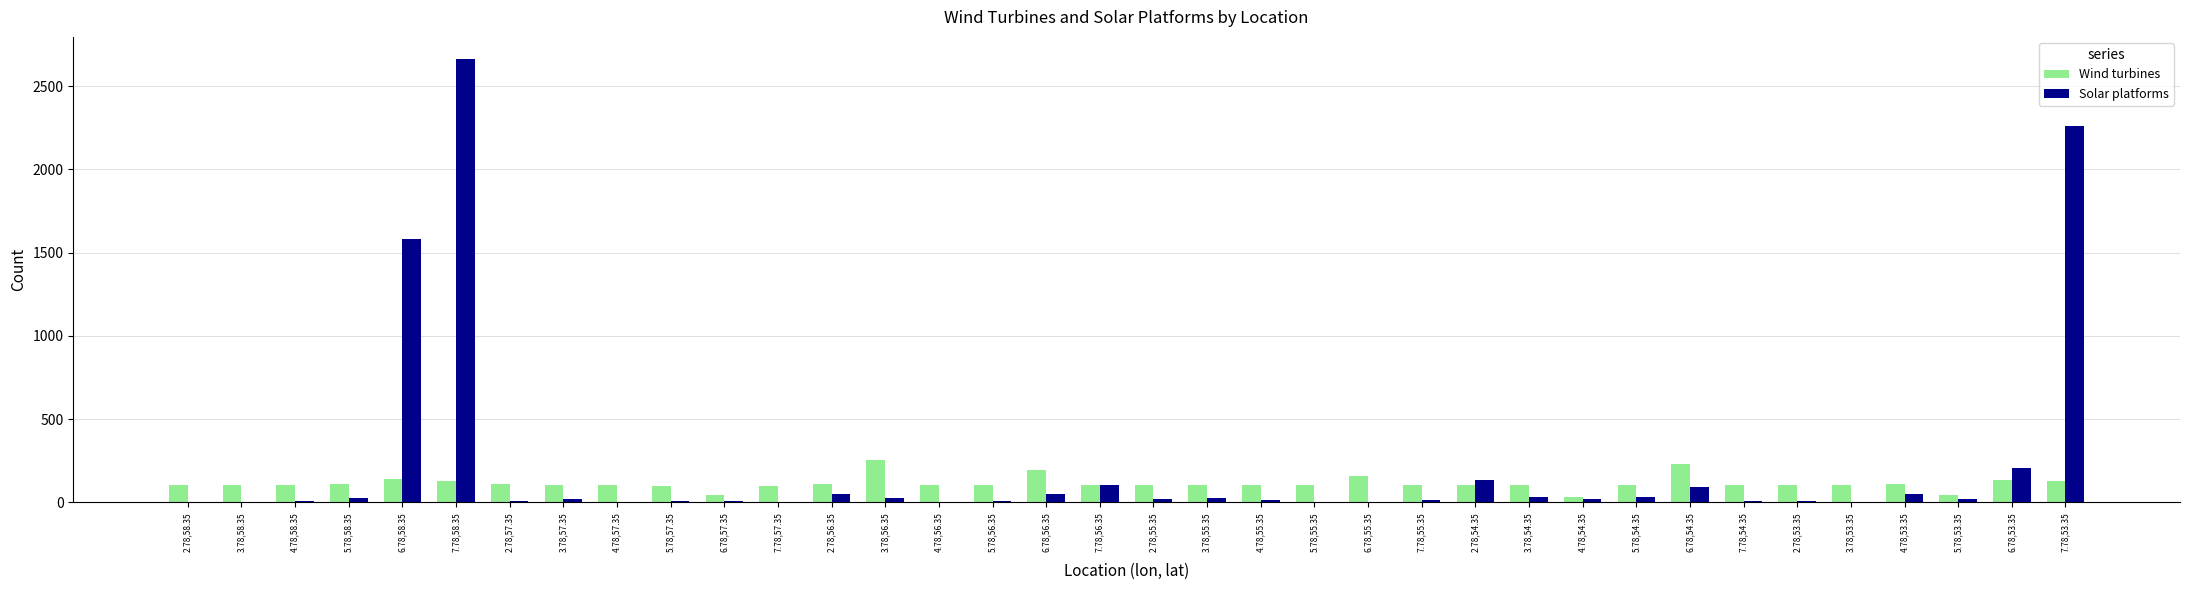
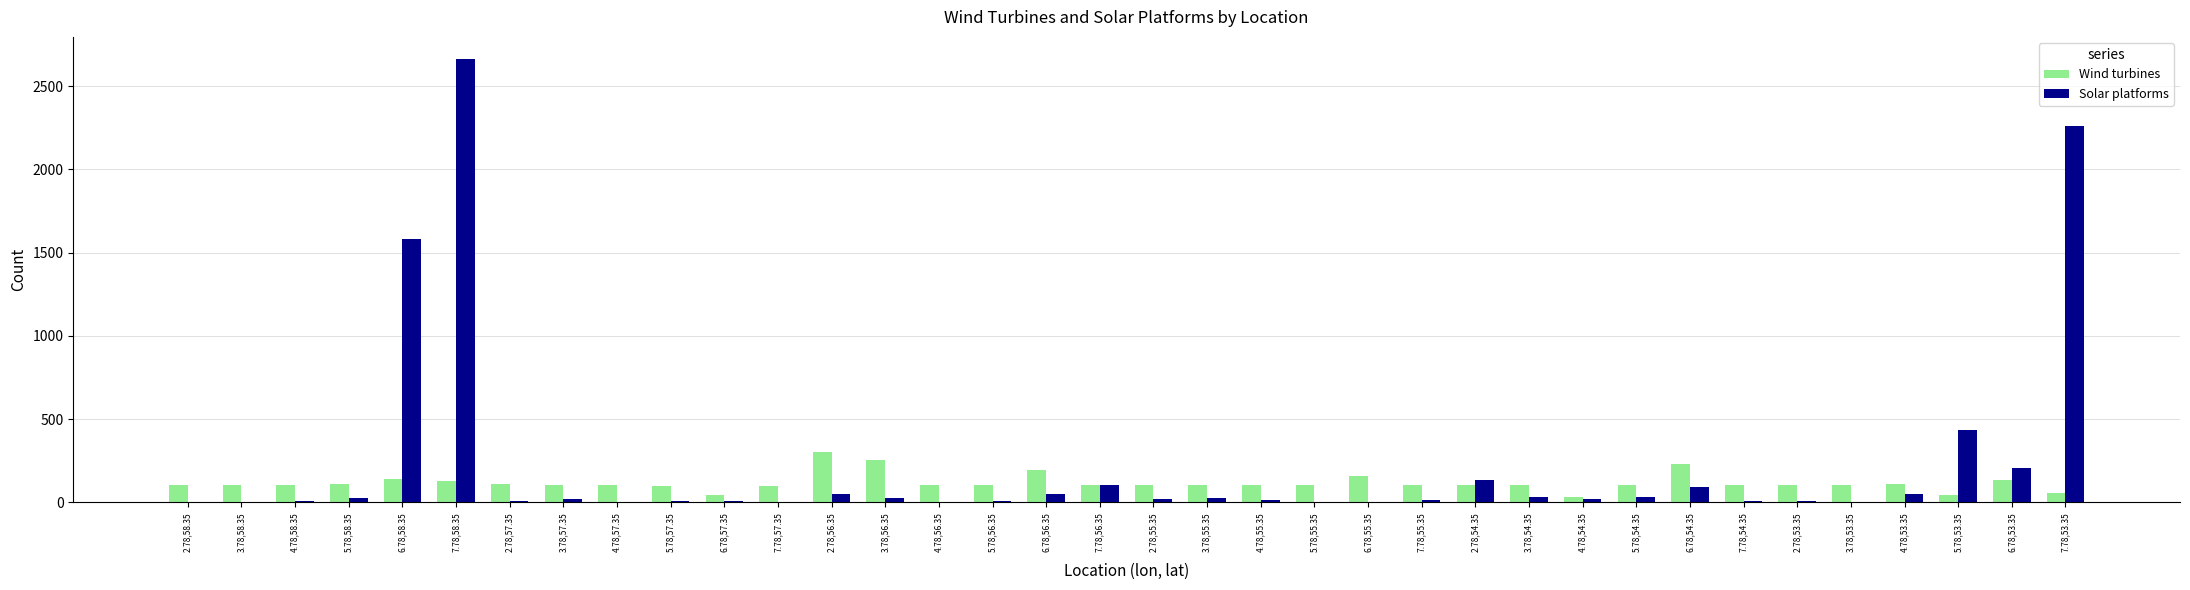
  {
    "Wind turbines": {
      "2.78,58.35": 110,
      "3.78,58.35": 100,
      "4.78,58.35": 110,
      "5.78,58.35": 110,
      "6.78,58.35": 140,
      "7.78,58.35": 130,
      "2.78,57.35": 110,
      "3.78,57.35": 110,
      "4.78,57.35": 100,
      "5.78,57.35": 100,
      "6.78,57.35": 40,
      "7.78,57.35": 100,
-     "2.78,56.35": 110,
+     "2.78,56.35": 310,
      "3.78,56.35": 250,
      "4.78,56.35": 100,
      "5.78,56.35": 100,
      "6.78,56.35": 200,
      "7.78,56.35": 100,
      "2.78,55.35": 110,
      "3.78,55.35": 110,
      "4.78,55.35": 100,
      "5.78,55.35": 100,
      "6.78,55.35": 160,
      "7.78,55.35": 100,
      "2.78,54.35": 110,
      "3.78,54.35": 110,
      "4.78,54.35": 30,
      "5.78,54.35": 100,
      "6.78,54.35": 230,
      "7.78,54.35": 110,
      "2.78,53.35": 110,
      "3.78,53.35": 110,
      "4.78,53.35": 110,
      "5.78,53.35": 50,
      "6.78,53.35": 130,
-     "7.78,53.35": 130
+     "7.78,53.35": 50
    },
    "Solar platforms": {
      "3.78,58.35": 0,
      "5.78,58.35": 30,
      "6.78,58.35": 1580,
      "7.78,58.35": 2660,
      "3.78,57.35": 20,
      "4.78,57.35": 0,
      "2.78,56.35": 50,
      "3.78,56.35": 30,
      "4.78,56.35": 0,
      "6.78,56.35": 50,
      "7.78,56.35": 110,
      "2.78,55.35": 20,
      "3.78,55.35": 20,
      "5.78,55.35": 0,
      "6.78,55.35": 0,
      "2.78,54.35": 130,
      "3.78,54.35": 30,
      "4.78,54.35": 20,
      "5.78,54.35": 30,
      "6.78,54.35": 90,
      "4.78,53.35": 50,
-     "5.78,53.35": 20,
+     "5.78,53.35": 430,
      "6.78,53.35": 210,
      "7.78,53.35": 2260
    }
  }
